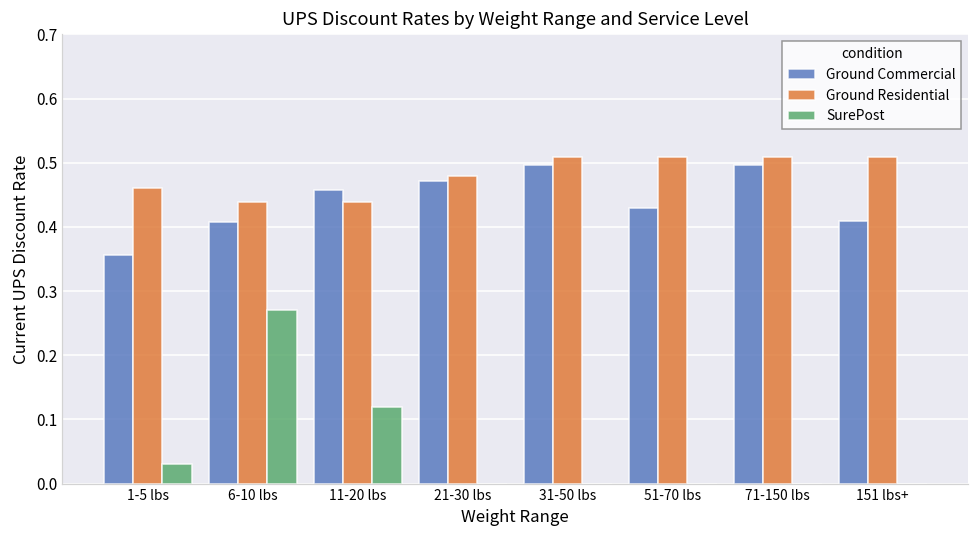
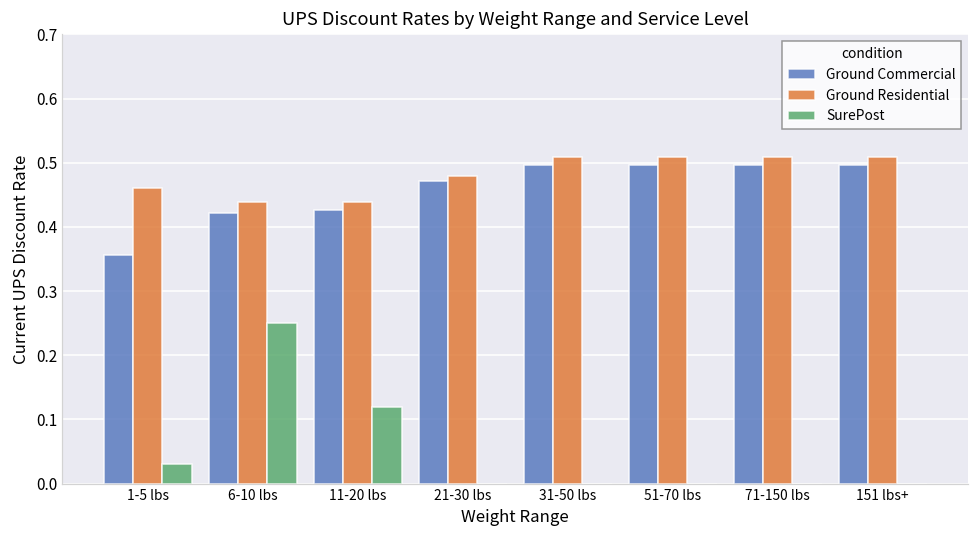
  {
    "Ground Commercial": {
      "1-5 lbs": 0.36,
-     "6-10 lbs": 0.41,
-     "11-20 lbs": 0.46,
+     "6-10 lbs": 0.42,
+     "11-20 lbs": 0.43,
      "21-30 lbs": 0.47,
      "31-50 lbs": 0.50,
-     "51-70 lbs": 0.43,
+     "51-70 lbs": 0.50,
      "71-150 lbs": 0.50,
-     "151 lbs+": 0.41
+     "151 lbs+": 0.50
    },
    "Ground Residential": {
      "1-5 lbs": 0.46,
      "6-10 lbs": 0.44,
      "11-20 lbs": 0.44,
      "21-30 lbs": 0.48,
      "31-50 lbs": 0.51,
      "51-70 lbs": 0.51,
      "71-150 lbs": 0.51,
      "151 lbs+": 0.51
    },
    "SurePost": {
      "1-5 lbs": 0.03,
-     "6-10 lbs": 0.27,
+     "6-10 lbs": 0.25,
      "11-20 lbs": 0.12,
      "21-30 lbs": 0.00,
      "31-50 lbs": 0.00,
      "51-70 lbs": 0.00,
      "71-150 lbs": 0.00,
      "151 lbs+": 0.00
    }
  }
